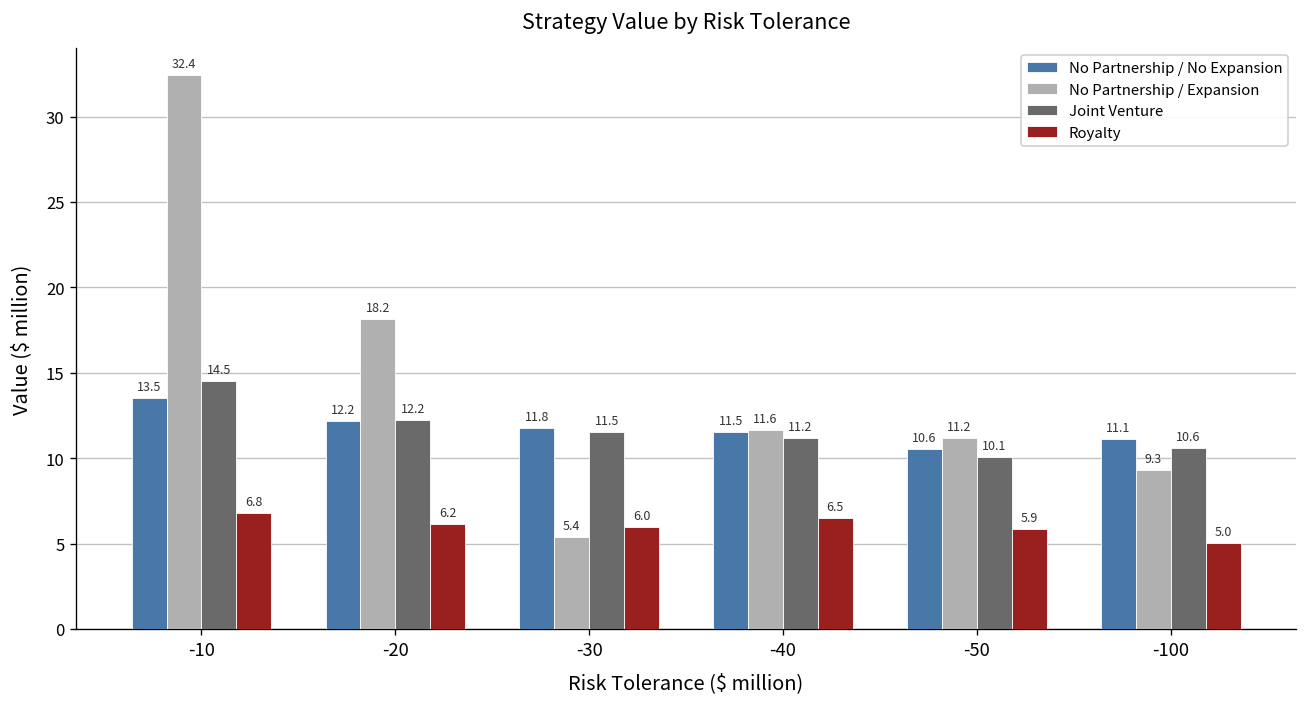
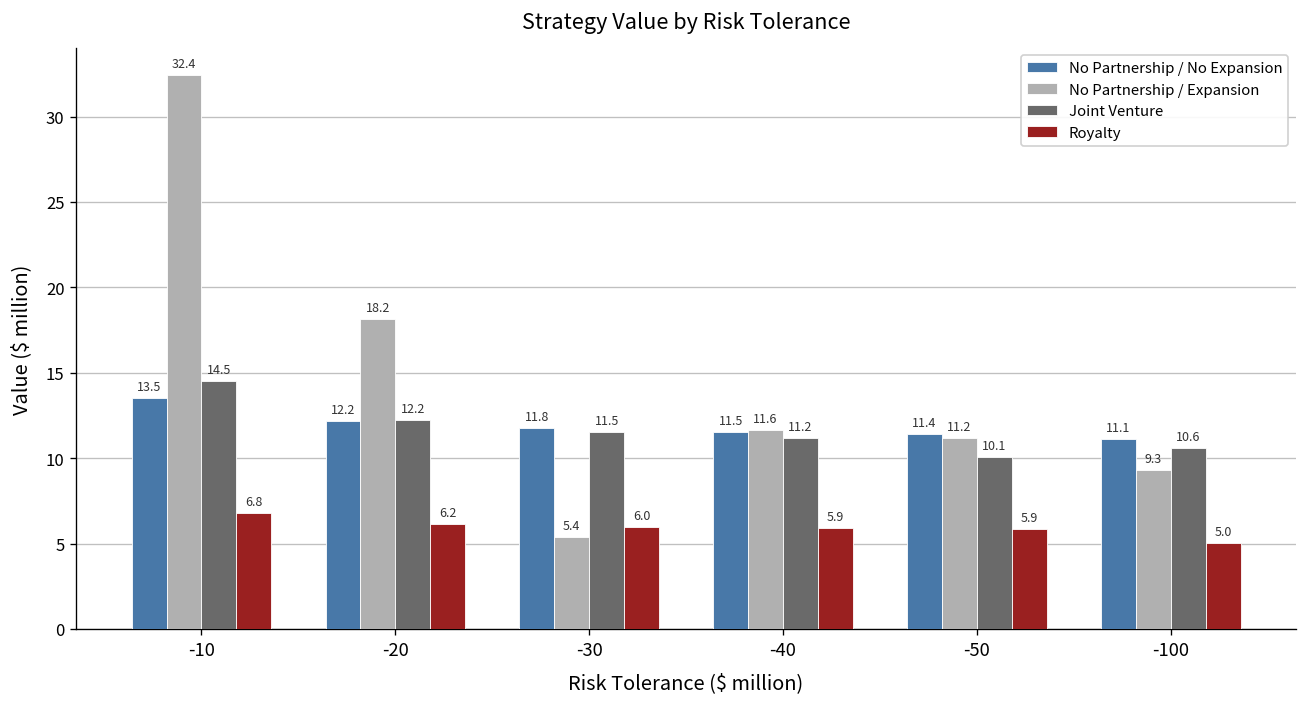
  {
    "No Partnership / No Expansion": {
      "-10": 13.5,
      "-20": 12.2,
      "-30": 11.8,
      "-40": 11.5,
-     "-50": 10.6,
+     "-50": 11.4,
      "-100": 11.1
    },
    "No Partnership / Expansion": {
      "-10": 32.4,
      "-20": 18.2,
      "-30": 5.4,
      "-40": 11.6,
      "-50": 11.2,
      "-100": 9.3
    },
    "Joint Venture": {
      "-10": 14.5,
      "-20": 12.2,
      "-30": 11.5,
      "-40": 11.2,
      "-50": 10.1,
      "-100": 10.6
    },
    "Royalty": {
      "-10": 6.8,
      "-20": 6.2,
      "-30": 6.0,
-     "-40": 6.5,
+     "-40": 5.9,
      "-50": 5.9,
      "-100": 5.0
    }
  }
